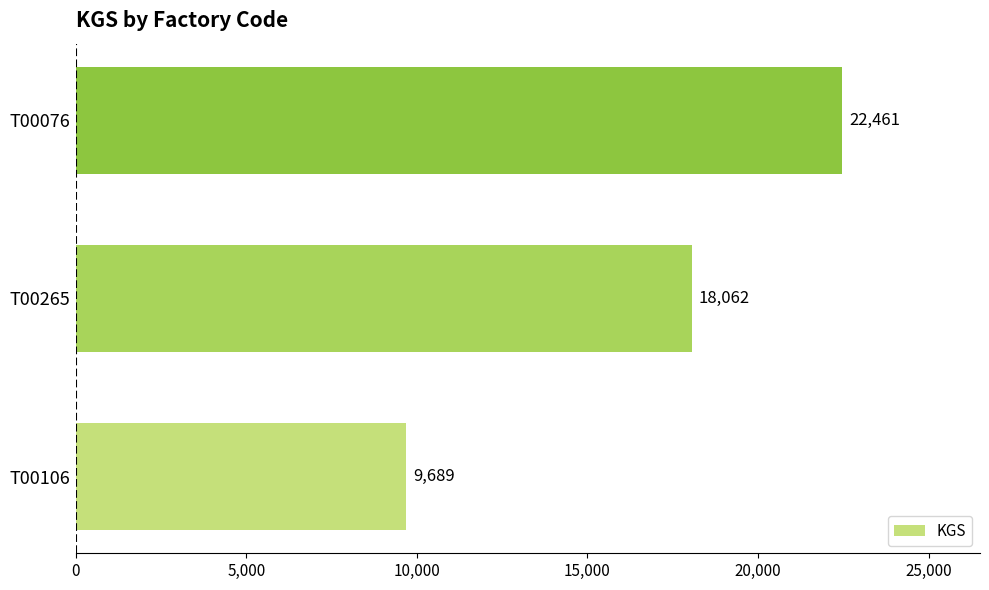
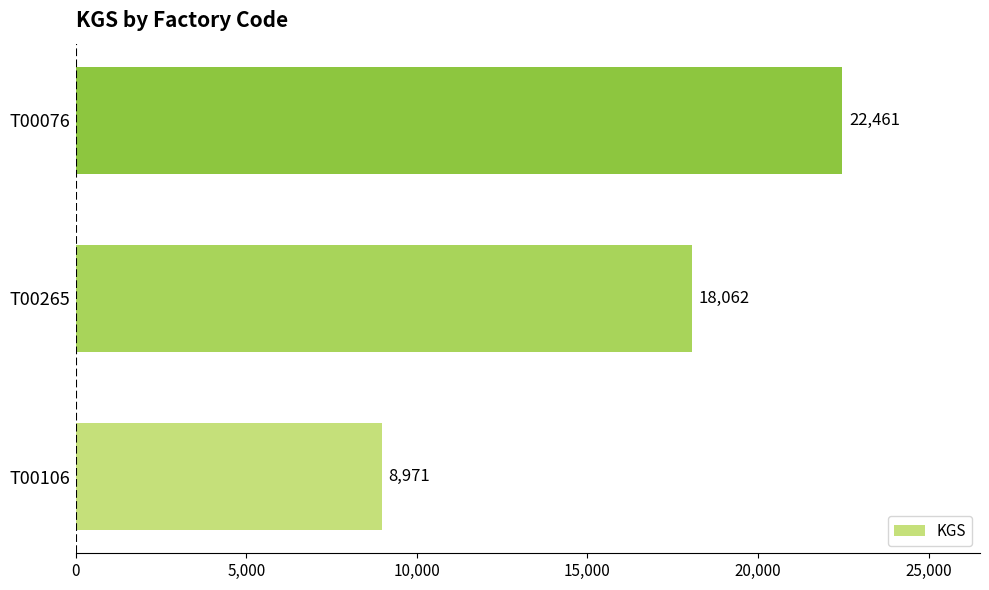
  {
    "T00076": "22,461",
    "T00265": "18,062",
-   "T00106": "9,689"
+   "T00106": "8,971"
  }
